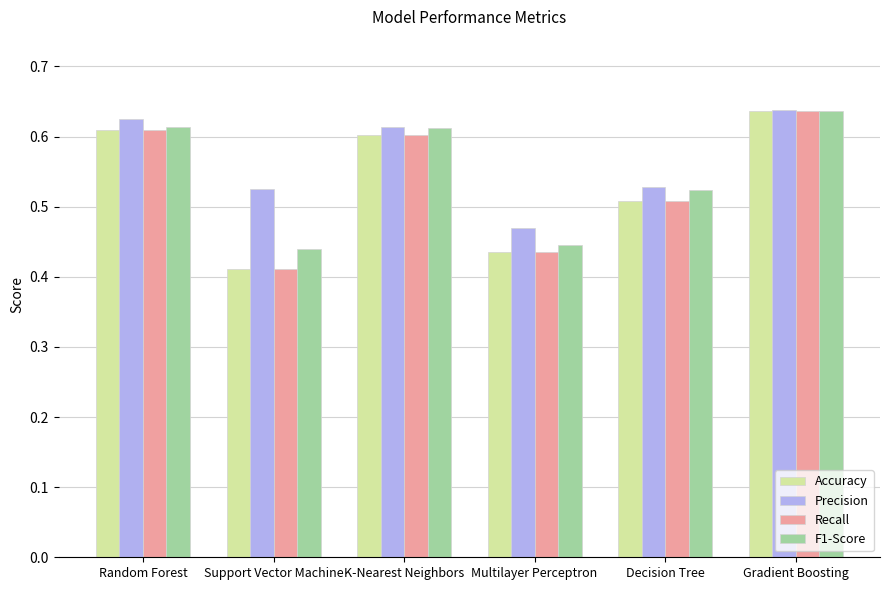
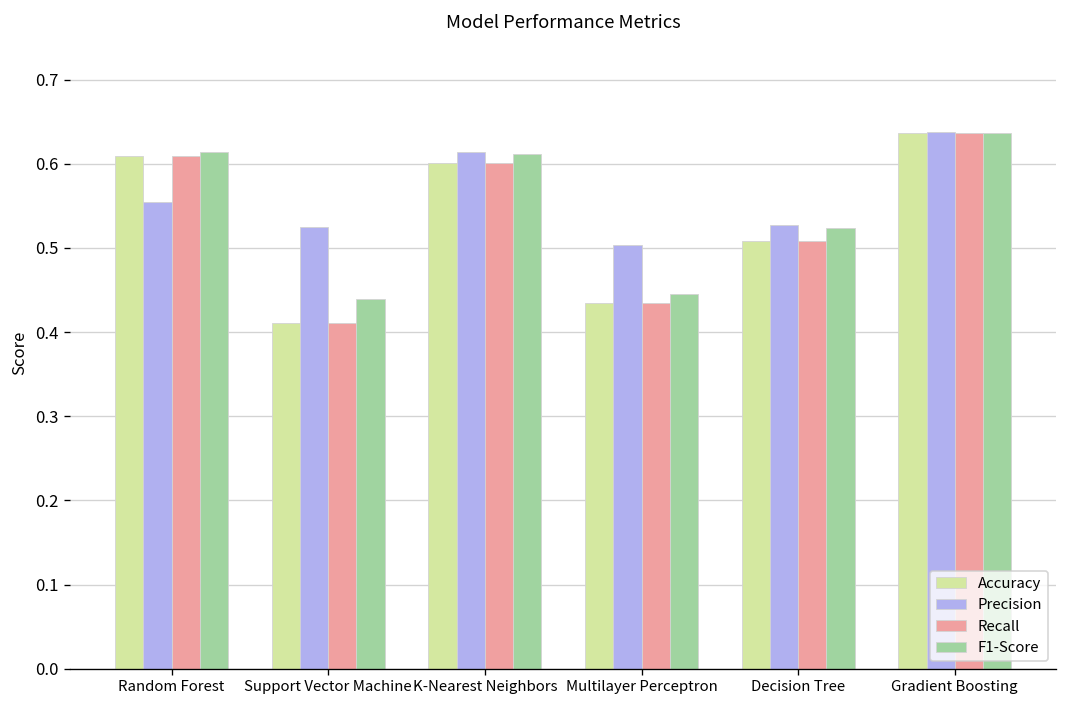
  {
    "Precision": {
-     "Random Forest": 0.62,
+     "Random Forest": 0.55,
      "Support Vector Machine": 0.53,
      "K-Nearest Neighbors": 0.61,
-     "Multilayer Perceptron": 0.47,
+     "Multilayer Perceptron": 0.50,
      "Decision Tree": 0.53,
      "Gradient Boosting": 0.64
    },
    "Recall": {
      "Random Forest": 0.61,
      "Support Vector Machine": 0.41,
      "K-Nearest Neighbors": 0.60,
      "Multilayer Perceptron": 0.43,
      "Decision Tree": 0.51,
      "Gradient Boosting": 0.64
    }
  }
